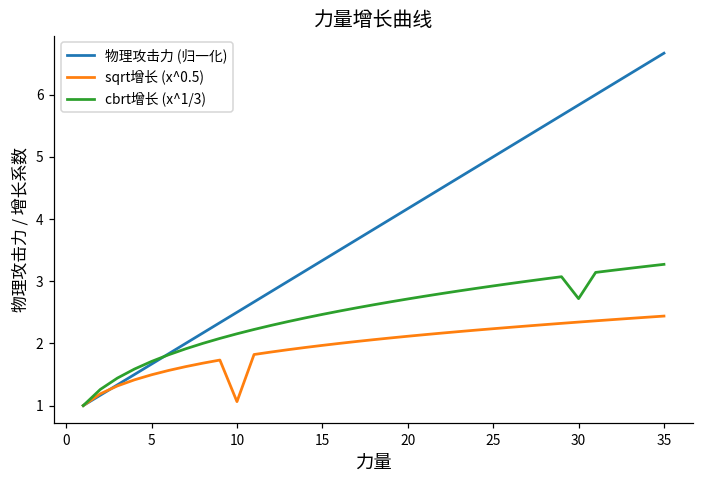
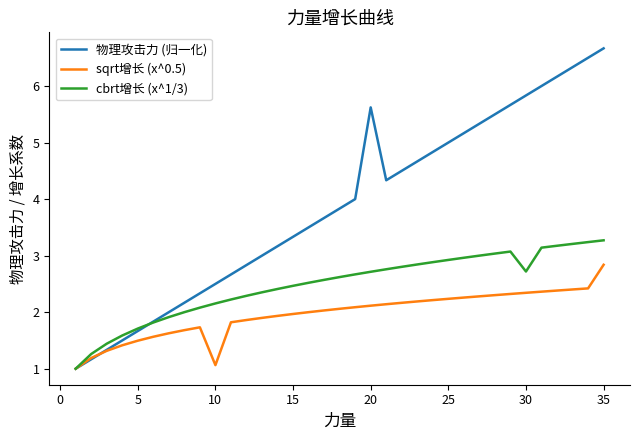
  {
    "物理攻击力 (归一化)": {
      "10": 2.5,
      "15": 3.3,
-     "20": 4.2,
+     "20": 5.6,
      "25": 5.0,
      "30": 5.8,
      "35": 6.7
    },
    "sqrt增长 (x^0.5)": {
      "5": 1.5,
      "10": 1.1,
      "15": 2.0,
      "20": 2.1,
      "25": 2.2,
      "30": 2.3,
-     "35": 2.4
+     "35": 2.8
    },
    "cbrt增长 (x^1/3)": {
      "10": 2.2,
      "15": 2.5,
      "20": 2.7,
      "25": 2.9,
      "30": 2.7,
      "35": 3.3
    }
  }
